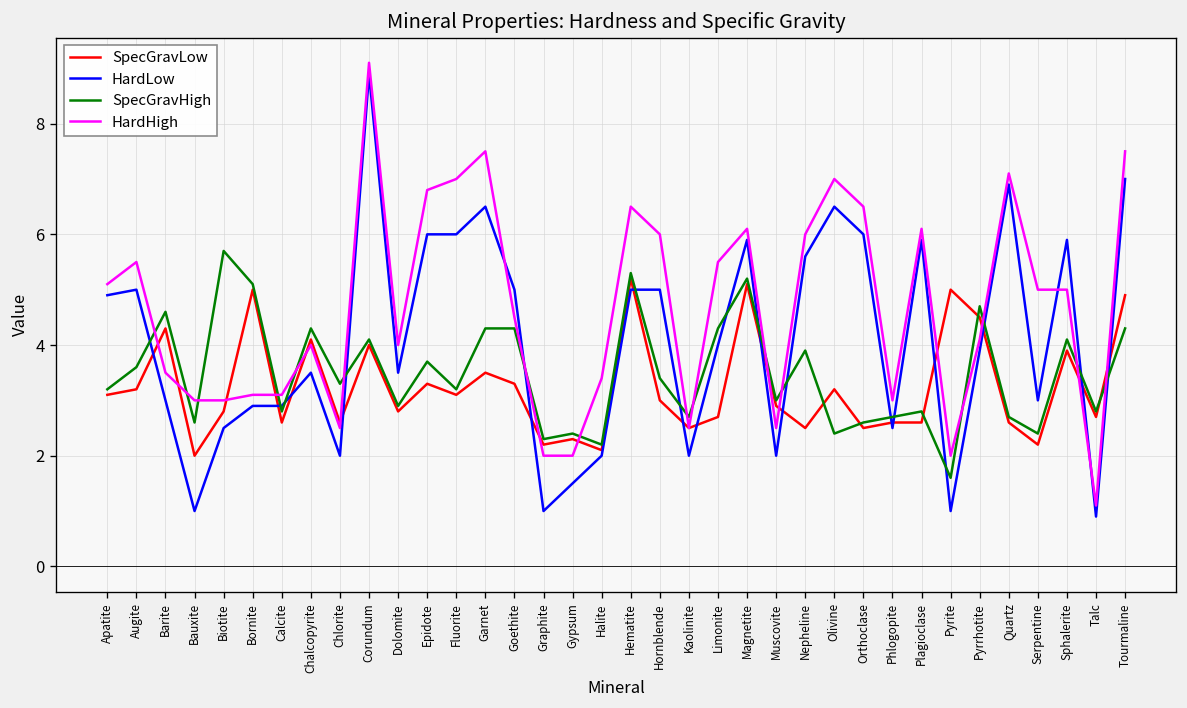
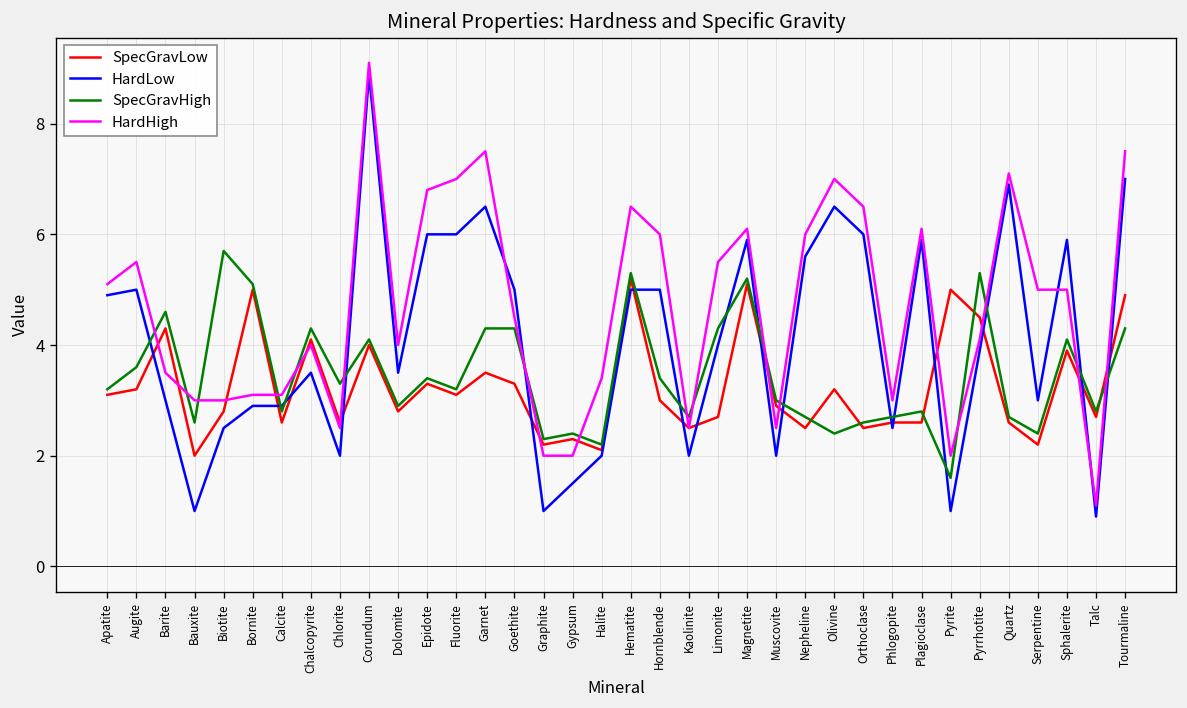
  {
    "SpecGravLow": {
      "Apatite": 3.1,
      "Augite": 3.2,
      "Barite": 4.3,
      "Bauxite": 2.0,
      "Biotite": 2.8,
      "Bornite": 5.0,
      "Calcite": 2.6,
      "Chalcopyrite": 4.1,
      "Chlorite": 2.6,
      "Corundum": 4.0,
      "Dolomite": 2.8,
      "Epidote": 3.3,
      "Fluorite": 3.1,
      "Garnet": 3.5,
      "Goethite": 3.3,
      "Graphite": 2.2,
      "Gypsum": 2.3,
      "Halite": 2.1,
      "Hematite": 5.2,
      "Hornblende": 3.0,
      "Limonite": 2.7,
      "Magnetite": 5.1,
      "Muscovite": 2.9,
      "Nepheline": 2.5,
      "Olivine": 3.2,
      "Orthoclase": 2.5,
      "Phlogopite": 2.6,
      "Plagioclase": 2.6,
      "Pyrite": 5.0,
      "Pyrrhotite": 4.5,
      "Quartz": 2.6,
      "Serpentine": 2.2,
      "Sphalerite": 3.9,
      "Talc": 2.7,
      "Tourmaline": 4.9
    },
    "HardLow": {
      "Apatite": 4.9,
      "Augite": 5.0,
      "Barite": 3.0,
      "Bauxite": 1.0,
      "Biotite": 2.5,
      "Bornite": 2.9,
      "Calcite": 2.9,
      "Chalcopyrite": 3.5,
      "Chlorite": 2.0,
      "Corundum": 8.9,
      "Dolomite": 3.5,
      "Epidote": 6.0,
      "Fluorite": 6.0,
      "Garnet": 6.5,
      "Goethite": 5.0,
      "Graphite": 1.0,
      "Gypsum": 1.5,
      "Halite": 2.0,
      "Hematite": 5.0,
      "Hornblende": 5.0,
      "Kaolinite": 2.0,
      "Limonite": 4.0,
      "Magnetite": 5.9,
      "Muscovite": 2.0,
      "Nepheline": 5.6,
      "Olivine": 6.5,
      "Orthoclase": 6.0,
      "Phlogopite": 2.5,
      "Plagioclase": 5.9,
      "Pyrite": 1.0,
      "Pyrrhotite": 3.9,
      "Quartz": 6.9,
      "Serpentine": 3.0,
      "Sphalerite": 5.9,
      "Talc": 0.9,
      "Tourmaline": 7.0
    },
    "SpecGravHigh": {
      "Apatite": 3.2,
      "Augite": 3.6,
      "Barite": 4.6,
      "Bauxite": 2.6,
      "Biotite": 5.7,
      "Bornite": 5.1,
      "Calcite": 2.8,
      "Chalcopyrite": 4.3,
      "Chlorite": 3.3,
      "Corundum": 4.1,
      "Dolomite": 2.9,
-     "Epidote": 3.7,
+     "Epidote": 3.4,
      "Fluorite": 3.2,
      "Garnet": 4.3,
      "Goethite": 4.3,
      "Graphite": 2.3,
      "Gypsum": 2.4,
      "Halite": 2.2,
      "Hematite": 5.3,
      "Hornblende": 3.4,
      "Kaolinite": 2.7,
      "Limonite": 4.3,
      "Magnetite": 5.2,
      "Muscovite": 3.0,
-     "Nepheline": 3.9,
+     "Nepheline": 2.7,
      "Olivine": 2.4,
      "Orthoclase": 2.6,
      "Phlogopite": 2.7,
      "Plagioclase": 2.8,
      "Pyrite": 1.6,
-     "Pyrrhotite": 4.7,
+     "Pyrrhotite": 5.3,
      "Quartz": 2.7,
      "Serpentine": 2.4,
      "Sphalerite": 4.1,
      "Talc": 2.8,
      "Tourmaline": 4.3
    },
    "HardHigh": {
      "Apatite": 5.1,
      "Augite": 5.5,
      "Barite": 3.5,
      "Bauxite": 3.0,
      "Biotite": 3.0,
      "Bornite": 3.1,
      "Calcite": 3.1,
      "Chalcopyrite": 4.0,
      "Chlorite": 2.5,
      "Corundum": 9.1,
      "Dolomite": 4.0,
      "Epidote": 6.8,
      "Fluorite": 7.0,
      "Garnet": 7.5,
      "Goethite": 4.5,
      "Graphite": 2.0,
      "Gypsum": 2.0,
      "Halite": 3.4,
      "Hematite": 6.5,
      "Hornblende": 6.0,
      "Limonite": 5.5,
      "Magnetite": 6.1,
      "Muscovite": 2.5,
      "Nepheline": 6.0,
      "Olivine": 7.0,
      "Orthoclase": 6.5,
      "Phlogopite": 3.0,
      "Plagioclase": 6.1,
      "Pyrite": 2.0,
      "Pyrrhotite": 4.1,
      "Quartz": 7.1,
      "Serpentine": 5.0,
      "Sphalerite": 5.0,
      "Talc": 1.1,
      "Tourmaline": 7.5
    }
  }
